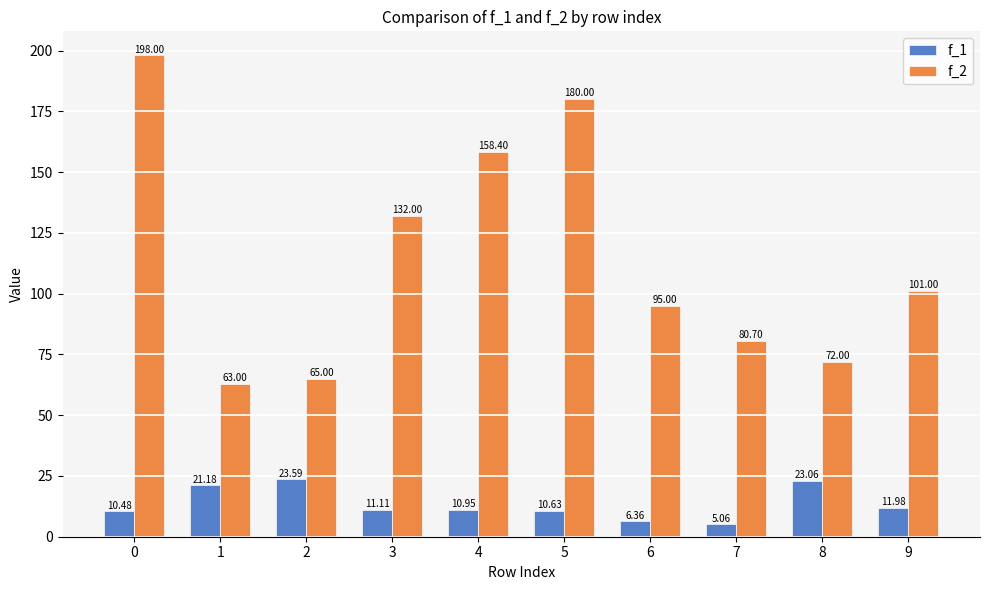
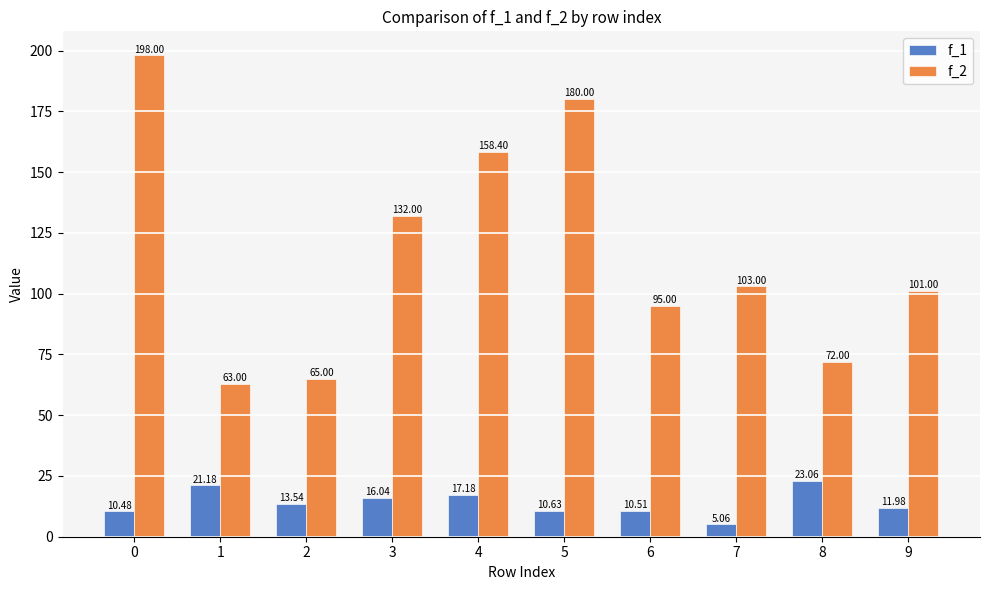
  {
    "f_1": {
      "0": 10.48,
      "1": 21.18,
-     "2": 23.59,
-     "3": 11.11,
-     "4": 10.95,
+     "2": 13.54,
+     "3": 16.04,
+     "4": 17.18,
      "5": 10.63,
-     "6": 6.36,
+     "6": 10.51,
      "7": 5.06,
      "8": 23.06,
      "9": 11.98
    },
    "f_2": {
      "0": 198.00,
      "1": 63.00,
      "2": 65.00,
      "3": 132.00,
      "4": 158.40,
      "5": 180.00,
      "6": 95.00,
-     "7": 80.70,
+     "7": 103.00,
      "8": 72.00,
      "9": 101.00
    }
  }
